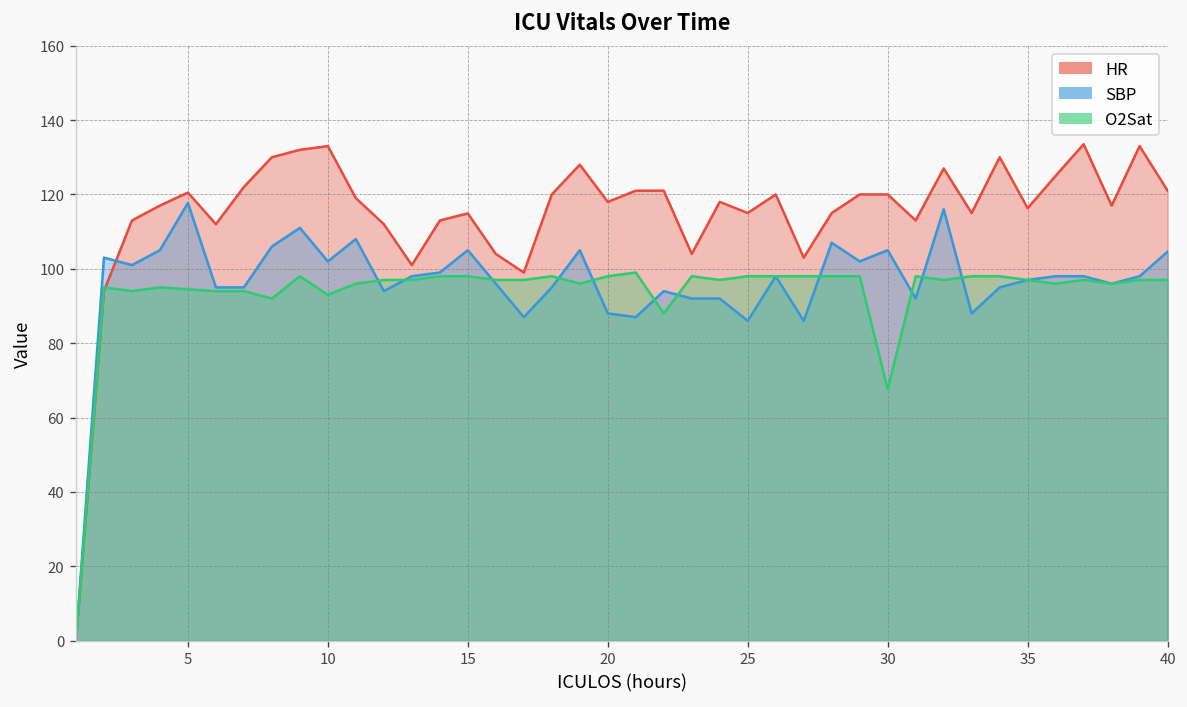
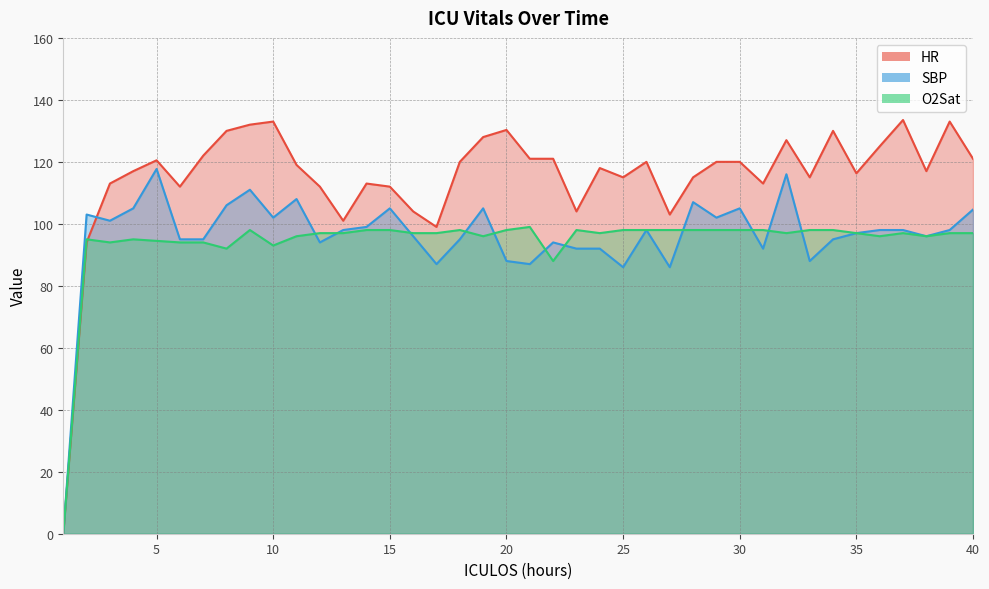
  {
    "HR": {
      "5": 121,
      "10": 133,
-     "15": 115,
-     "20": 118,
+     "15": 112,
+     "20": 130,
      "25": 115,
      "30": 120,
      "35": 116,
      "40": 121
    },
    "SBP": {
      "5": 118,
      "10": 102,
      "15": 105,
      "20": 88,
      "25": 86,
      "30": 105,
      "40": 105
    },
    "O2Sat": {
      "5": 95,
      "10": 93,
      "15": 98,
      "20": 98,
      "25": 98,
-     "30": 68,
+     "30": 98,
      "40": 97
    }
  }
